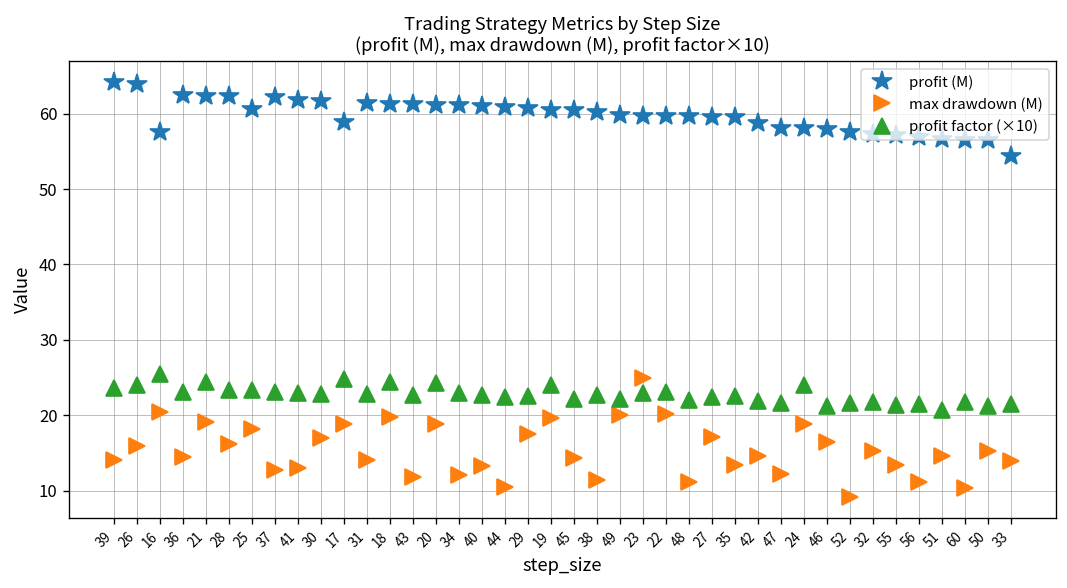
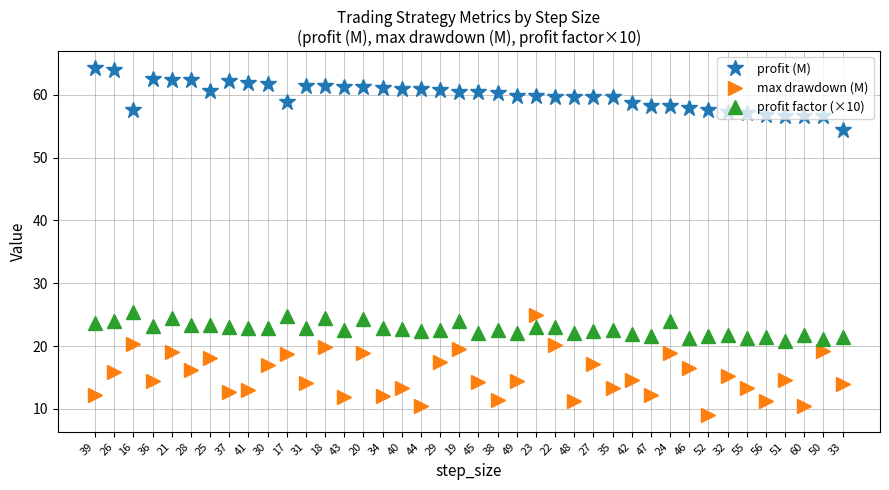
  {
    "profit (M)": {
      "39": 64,
      "26": 64,
      "16": 58,
      "36": 62,
      "21": 62,
      "28": 62,
      "25": 61,
      "37": 62,
      "41": 62,
      "30": 62,
      "17": 59,
      "31": 61,
      "18": 61,
      "43": 61,
      "20": 61,
      "34": 61,
      "40": 61,
      "44": 61,
      "29": 61,
      "19": 61,
      "45": 60,
      "38": 60,
      "49": 60,
      "23": 60,
      "22": 60,
      "48": 60,
      "27": 60,
      "35": 60,
      "42": 59,
      "47": 58,
      "24": 58,
      "46": 58,
      "52": 58,
      "33": 54
    },
    "max drawdown (M)": {
-     "39": 14,
+     "39": 12,
      "26": 16,
      "16": 20,
      "36": 14,
      "21": 19,
      "28": 16,
      "25": 18,
      "37": 13,
      "41": 13,
      "30": 17,
      "17": 19,
      "31": 14,
      "18": 20,
      "43": 12,
      "20": 19,
      "34": 12,
      "40": 13,
      "44": 11,
      "29": 18,
      "19": 20,
      "45": 14,
      "38": 11,
-     "49": 20,
+     "49": 14,
      "23": 25,
      "22": 20,
      "48": 11,
      "27": 17,
      "35": 13,
      "42": 15,
      "47": 12,
      "24": 19,
      "46": 17,
      "52": 9,
      "32": 15,
      "55": 13,
      "56": 11,
      "51": 15,
      "60": 10,
-     "50": 15,
+     "50": 19,
      "33": 14
    },
    "profit factor (×10)": {
      "39": 24,
      "26": 24,
      "16": 25,
      "36": 23,
      "21": 24,
      "28": 23,
      "25": 23,
      "37": 23,
      "41": 23,
      "30": 23,
      "17": 25,
      "31": 23,
      "18": 24,
      "43": 23,
      "20": 24,
      "34": 23,
      "40": 23,
      "44": 22,
      "29": 23,
      "19": 24,
      "45": 22,
      "38": 23,
      "49": 22,
      "23": 23,
      "22": 23,
      "48": 22,
      "27": 22,
      "35": 23,
      "42": 22,
      "47": 22,
      "24": 24,
      "46": 21,
      "52": 22,
      "32": 22,
      "55": 21,
      "56": 22,
      "51": 21,
      "60": 22,
      "50": 21,
      "33": 21
    }
  }
